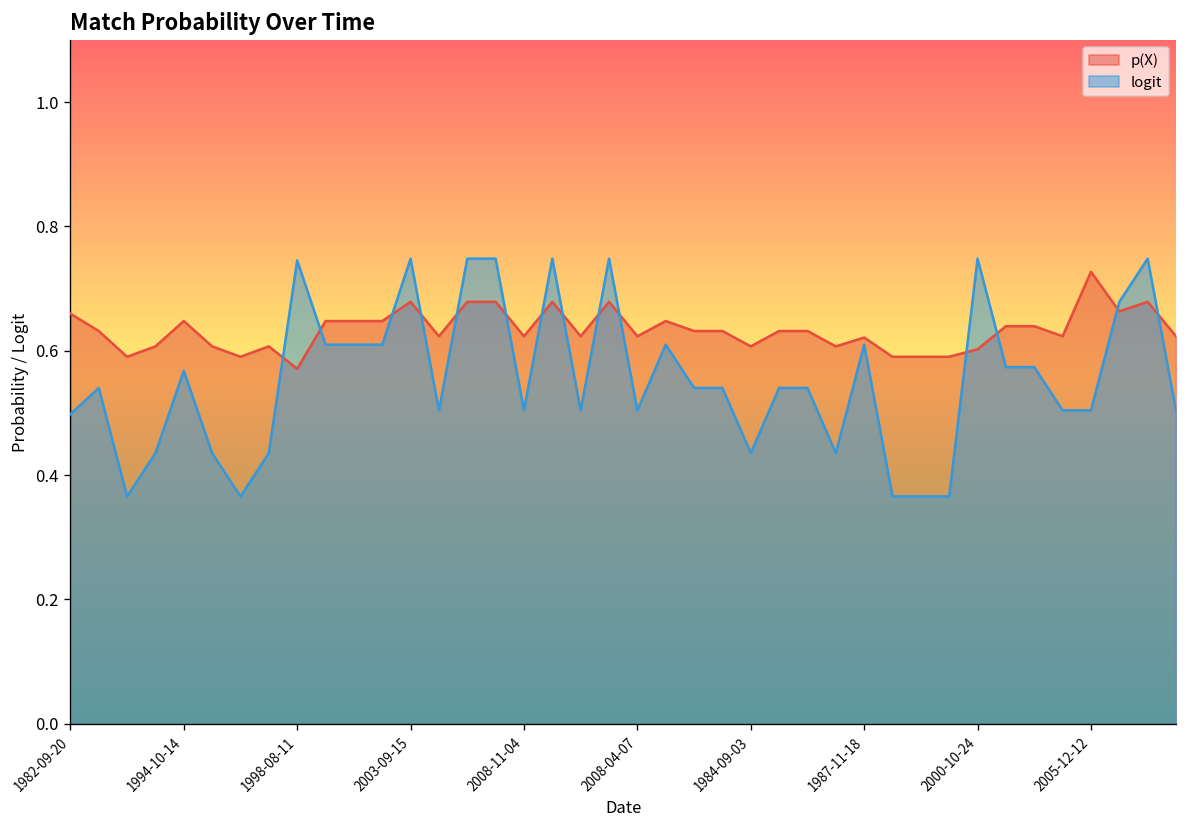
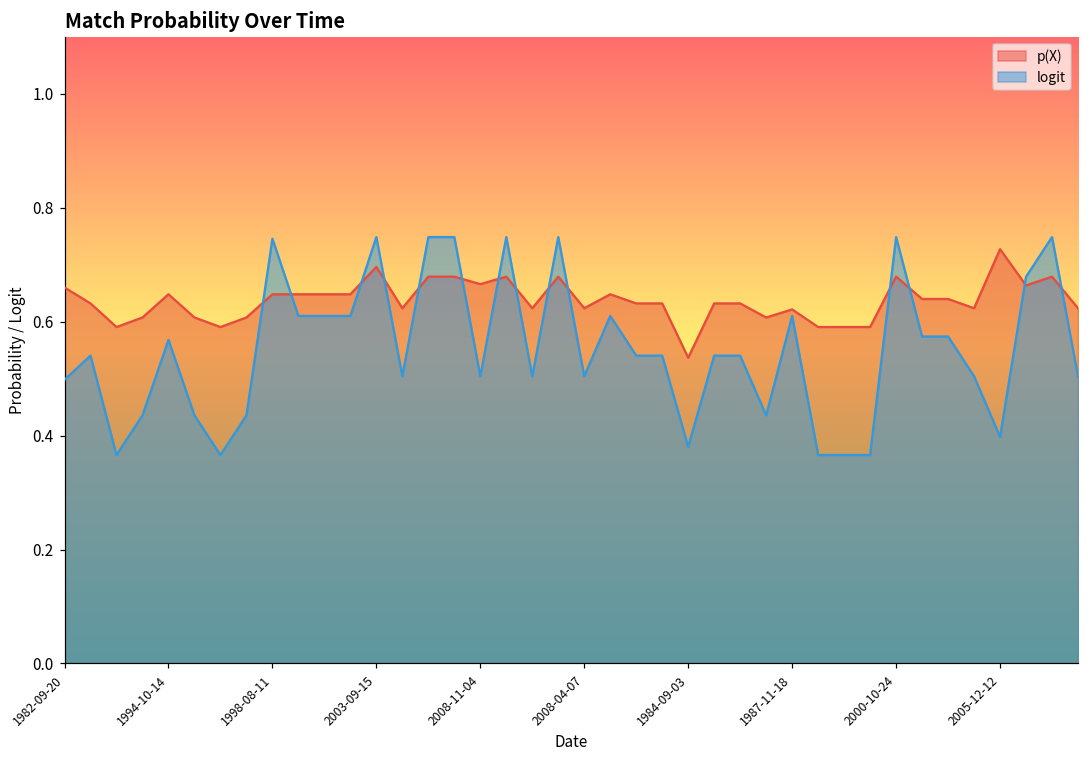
  {
    "p(X)": {
      "1982-09-20": 0.66,
      "1994-10-14": 0.65,
-     "1998-08-11": 0.57,
-     "2003-09-15": 0.68,
-     "2008-11-04": 0.62,
+     "1998-08-11": 0.65,
+     "2003-09-15": 0.70,
+     "2008-11-04": 0.67,
      "2008-04-07": 0.62,
-     "1984-09-03": 0.61,
+     "1984-09-03": 0.54,
      "1987-11-18": 0.62,
-     "2000-10-24": 0.60,
+     "2000-10-24": 0.68,
      "2005-12-12": 0.73
    },
    "logit": {
      "1982-09-20": 0.50,
      "1994-10-14": 0.57,
      "1998-08-11": 0.75,
      "2003-09-15": 0.75,
      "2008-11-04": 0.50,
      "2008-04-07": 0.50,
-     "1984-09-03": 0.44,
+     "1984-09-03": 0.38,
      "1987-11-18": 0.61,
      "2000-10-24": 0.75,
-     "2005-12-12": 0.50
+     "2005-12-12": 0.40
    }
  }
